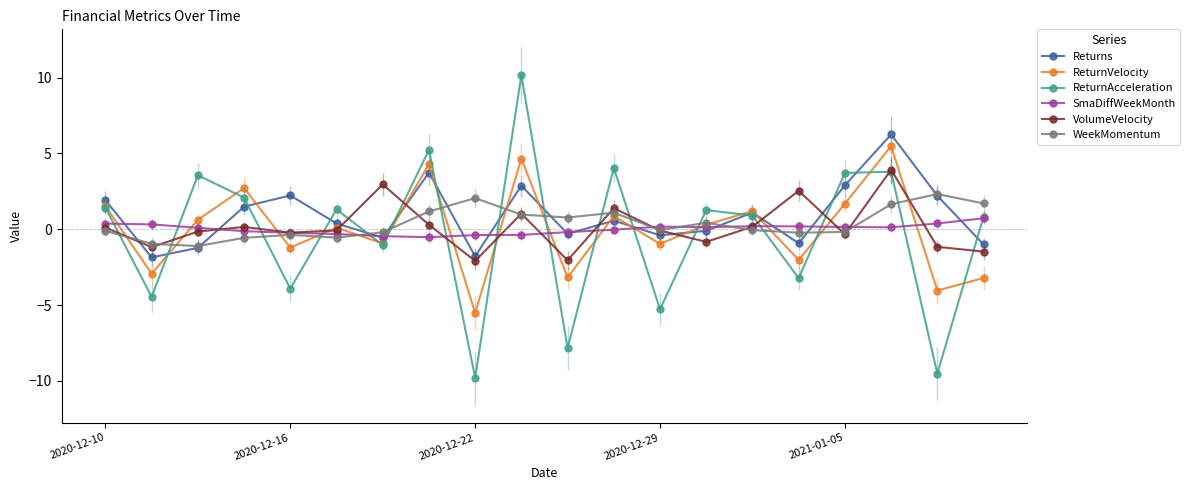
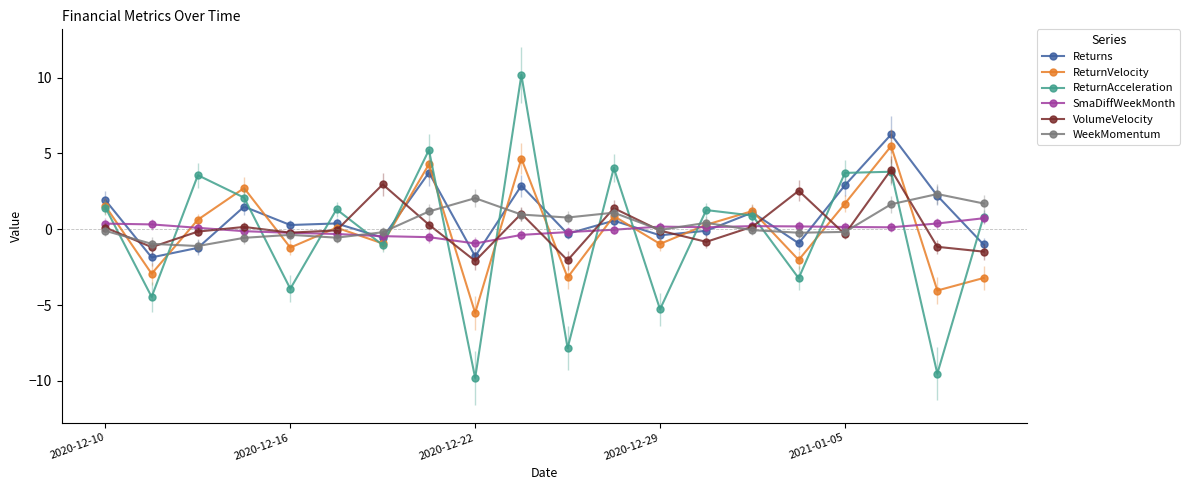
  {
    "Returns": {
      "2020-12-10": 1.9,
-     "2020-12-16": 2.2,
+     "2020-12-16": 0.3,
      "2020-12-22": -1.8,
      "2020-12-29": -0.4,
      "2021-01-05": 2.9
    },
    "ReturnVelocity": {
      "2020-12-16": -1.2,
      "2020-12-22": -5.5,
      "2020-12-29": -1.0,
      "2021-01-05": 1.7
    },
    "ReturnAcceleration": {
      "2020-12-16": -3.9,
      "2020-12-22": -9.8,
      "2020-12-29": -5.3,
      "2021-01-05": 3.7
    },
    "SmaDiffWeekMonth": {
      "2020-12-10": 0.4,
-     "2020-12-22": -0.4,
+     "2020-12-22": -0.9,
      "2020-12-29": 0.2,
      "2021-01-05": 0.1
    },
    "VolumeVelocity": {
      "2020-12-10": 0.1,
      "2020-12-22": -2.1
    },
    "WeekMomentum": {
      "2020-12-10": -0.1,
      "2020-12-22": 2.0
    }
  }
